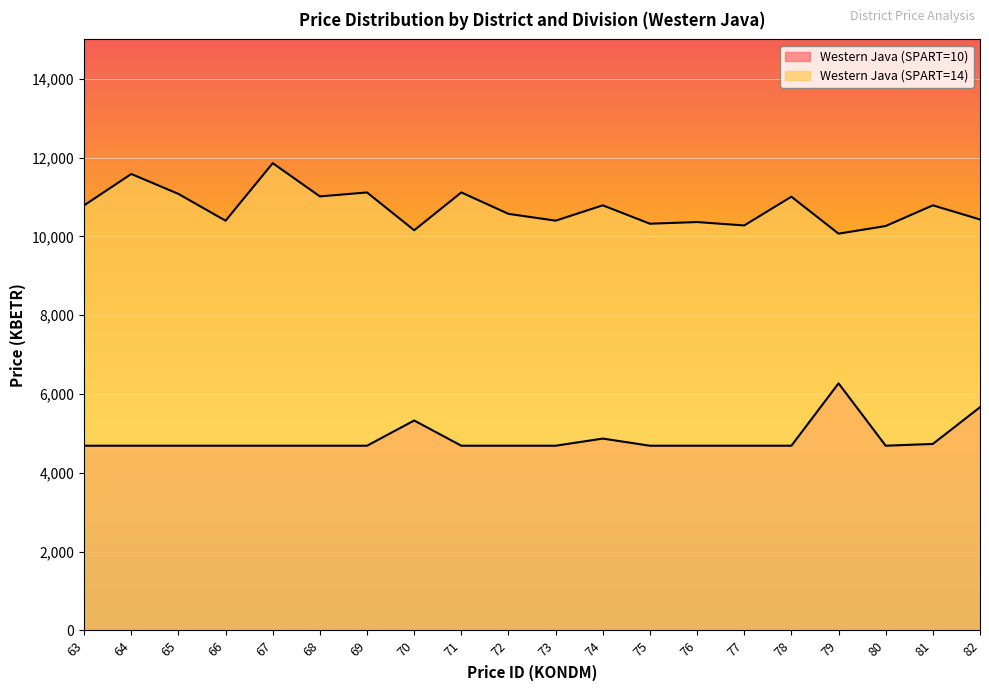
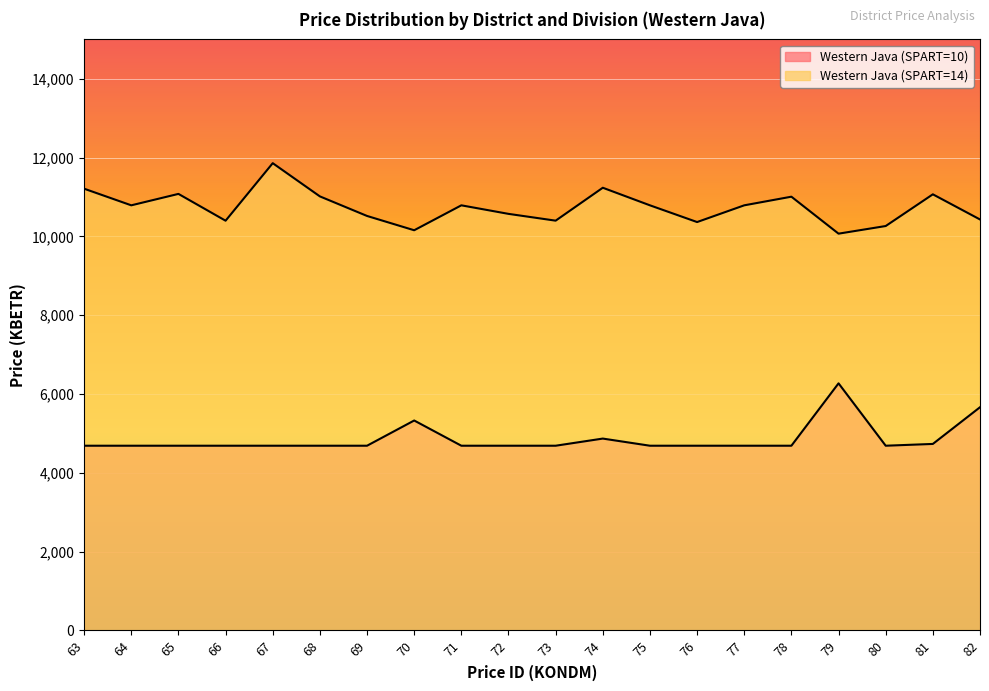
  {
    "Western Java (SPART=10)": {
      "63": "4,700",
      "64": "4,700",
      "65": "4,700",
      "66": "4,700",
      "67": "4,700",
      "68": "4,700",
      "69": "4,700",
      "70": "5,300",
      "71": "4,700",
      "72": "4,700",
      "73": "4,700",
      "74": "4,900",
      "75": "4,700",
      "76": "4,700",
      "77": "4,700",
      "78": "4,700",
      "79": "6,300",
      "80": "4,700",
      "81": "4,700",
      "82": "5,700"
    },
    "Western Java (SPART=14)": {
-     "63": "10,800",
-     "64": "11,600",
+     "63": "11,200",
+     "64": "10,800",
      "65": "11,100",
      "66": "10,400",
      "67": "11,900",
      "68": "11,000",
-     "69": "11,100",
+     "69": "10,500",
      "70": "10,200",
-     "71": "11,100",
+     "71": "10,800",
      "72": "10,600",
      "73": "10,400",
-     "74": "10,800",
-     "75": "10,300",
+     "74": "11,200",
+     "75": "10,800",
      "76": "10,400",
-     "77": "10,300",
+     "77": "10,800",
      "78": "11,000",
      "79": "10,100",
      "80": "10,300",
-     "81": "10,800",
+     "81": "11,100",
      "82": "10,400"
    }
  }
